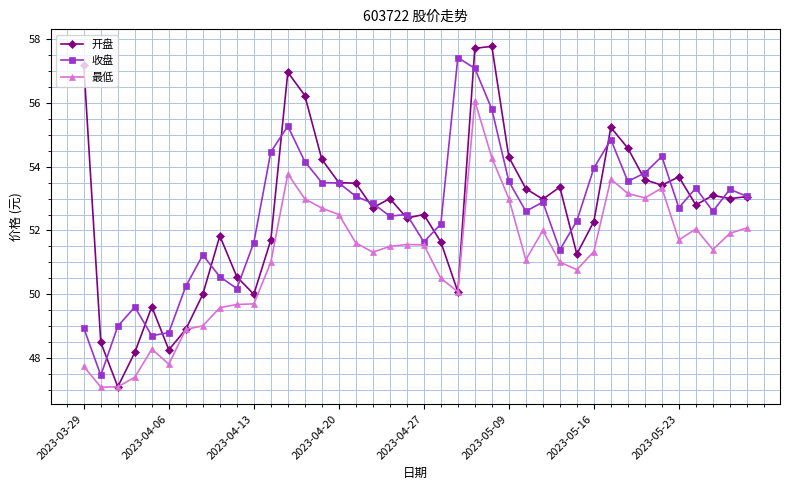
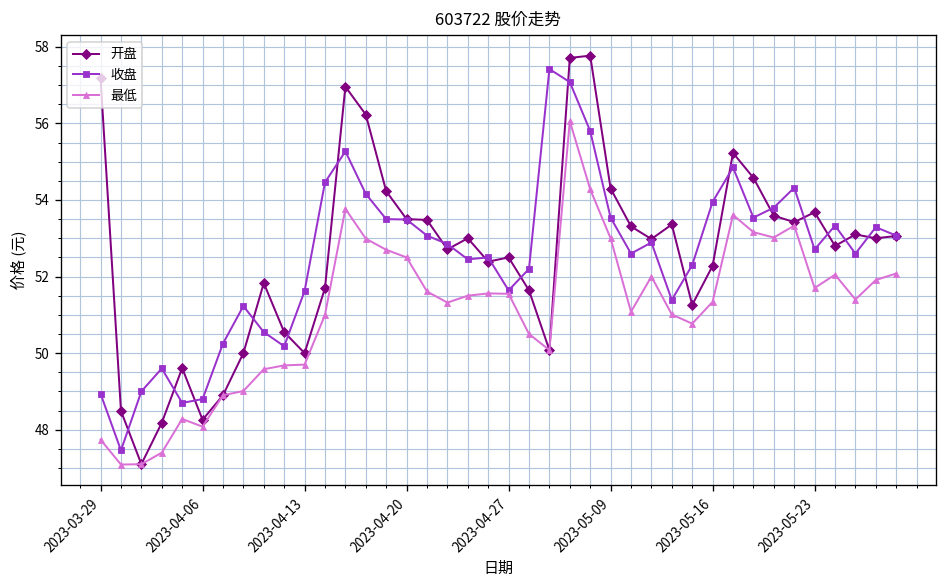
  {
    "开盘": {
      "2023-04-06": 48.3,
      "2023-04-13": 50.0,
      "2023-04-27": 52.5,
      "2023-05-09": 54.3,
      "2023-05-16": 52.3,
      "2023-05-23": 53.7
    },
    "收盘": {
      "2023-03-29": 48.9,
      "2023-04-06": 48.8,
      "2023-04-13": 51.6,
      "2023-04-27": 51.6,
      "2023-05-09": 53.5,
      "2023-05-16": 54.0,
      "2023-05-23": 52.7
    },
    "最低": {
      "2023-03-29": 47.7,
-     "2023-04-06": 47.8,
+     "2023-04-06": 48.1,
      "2023-04-13": 49.7,
      "2023-04-20": 52.5,
      "2023-04-27": 51.6,
      "2023-05-09": 53.0,
      "2023-05-16": 51.3,
      "2023-05-23": 51.7
    }
  }
